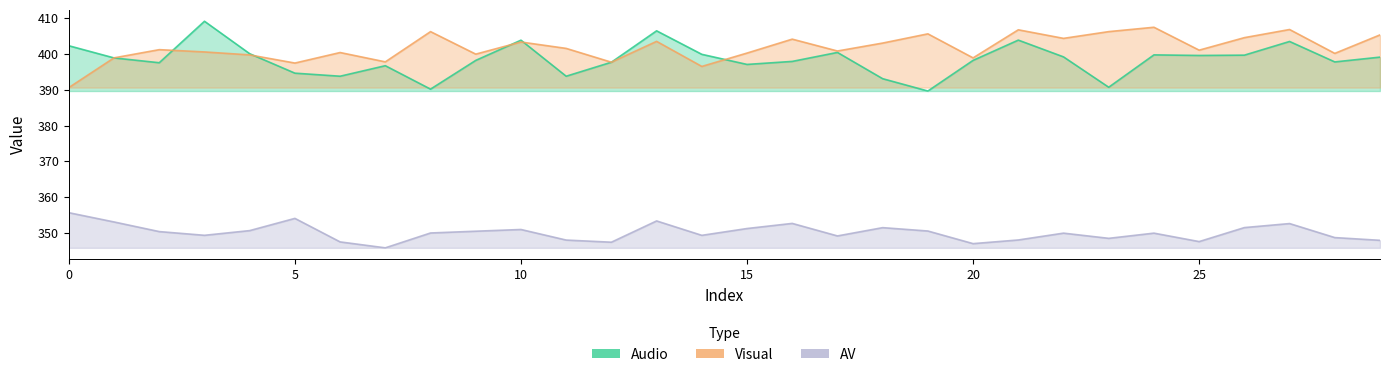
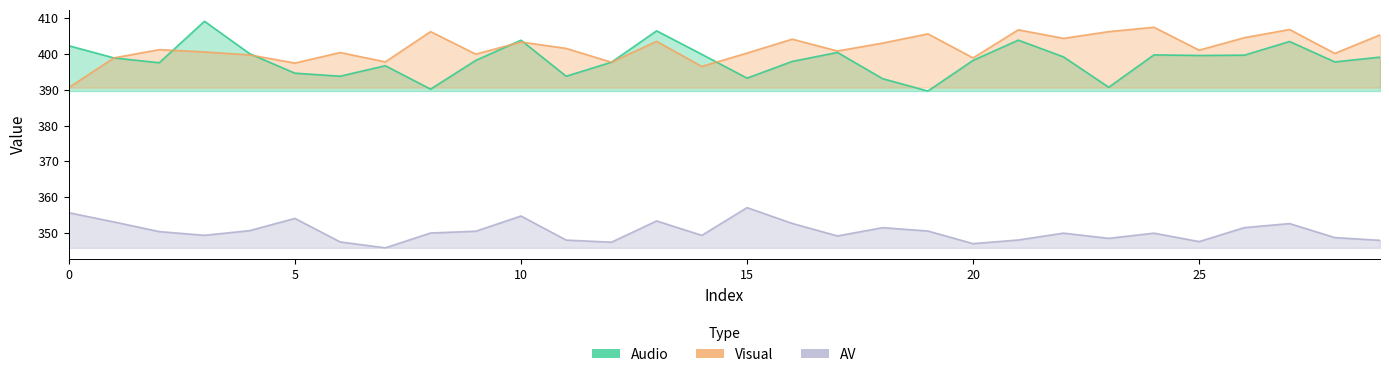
  {
    "Audio": {
      "0": 402,
      "5": 395,
-     "15": 397,
+     "15": 393,
      "25": 400
    },
    "Visual": {
      "0": 391,
      "5": 398,
      "15": 400,
      "25": 401
    },
    "AV": {
      "0": 356,
      "5": 354,
-     "10": 351,
-     "15": 351,
+     "10": 355,
+     "15": 357,
      "20": 347,
      "25": 348
    }
  }
